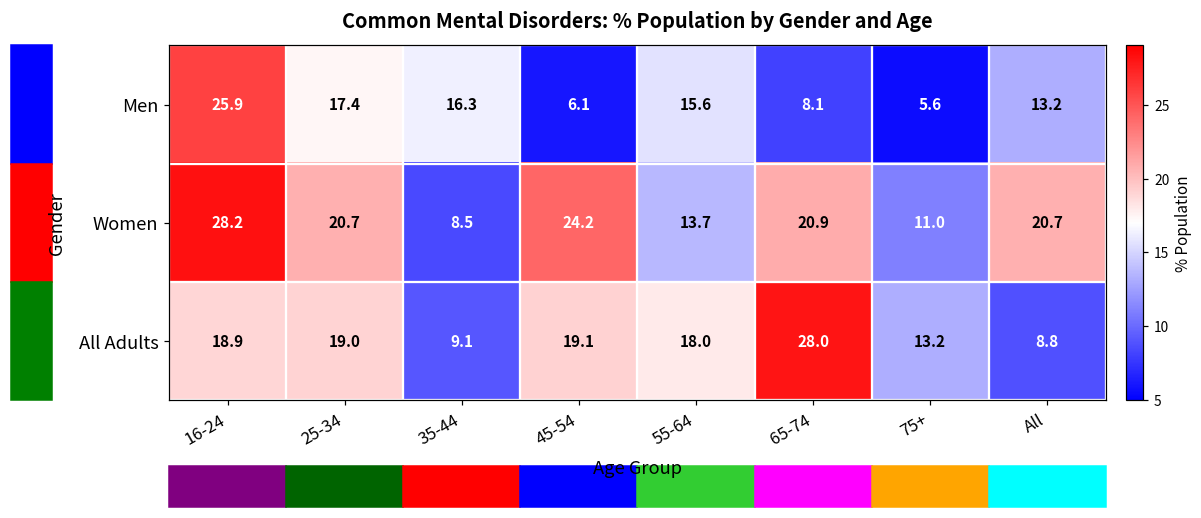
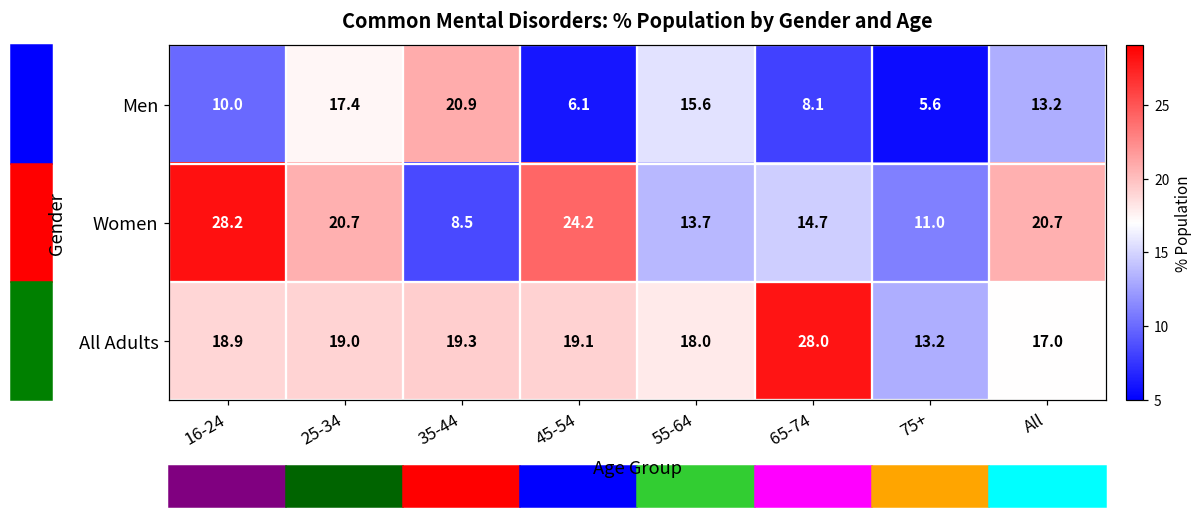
  {
    "Men": {
-     "16-24": 25.9,
+     "16-24": 10.0,
      "25-34": 17.4,
-     "35-44": 16.3,
+     "35-44": 20.9,
      "45-54": 6.1,
      "55-64": 15.6,
      "65-74": 8.1,
      "75+": 5.6,
      "All": 13.2
    },
    "Women": {
      "16-24": 28.2,
      "25-34": 20.7,
      "35-44": 8.5,
      "45-54": 24.2,
      "55-64": 13.7,
-     "65-74": 20.9,
+     "65-74": 14.7,
      "75+": 11.0,
      "All": 20.7
    },
    "All Adults": {
      "16-24": 18.9,
      "25-34": 19.0,
-     "35-44": 9.1,
+     "35-44": 19.3,
      "45-54": 19.1,
      "55-64": 18.0,
      "65-74": 28.0,
      "75+": 13.2,
-     "All": 8.8
+     "All": 17.0
    }
  }
